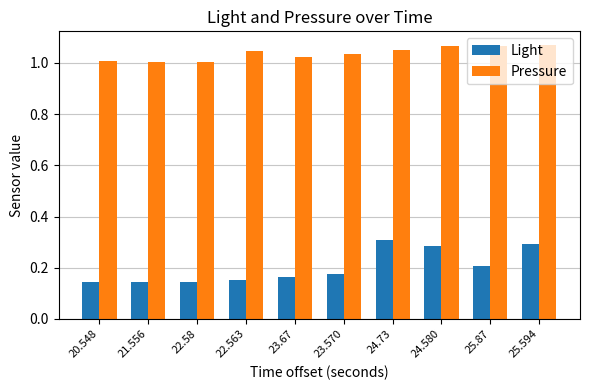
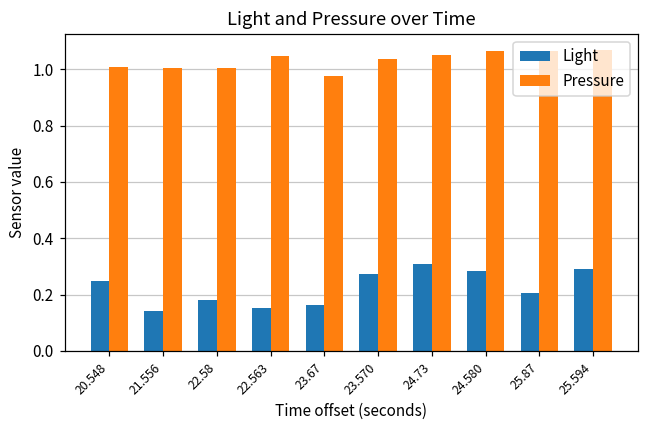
  {
    "Light": {
-     "20.548": 0.15,
+     "20.548": 0.25,
      "21.556": 0.14,
-     "22.58": 0.14,
+     "22.58": 0.18,
      "22.563": 0.15,
      "23.67": 0.16,
-     "23.570": 0.17,
+     "23.570": 0.27,
      "24.73": 0.31,
      "24.580": 0.29,
      "25.87": 0.21,
      "25.594": 0.29
    },
    "Pressure": {
      "20.548": 1.01,
      "21.556": 1.00,
      "22.58": 1.01,
      "22.563": 1.05,
-     "23.67": 1.02,
+     "23.67": 0.98,
      "23.570": 1.04,
      "24.73": 1.05,
      "24.580": 1.07
    }
  }
